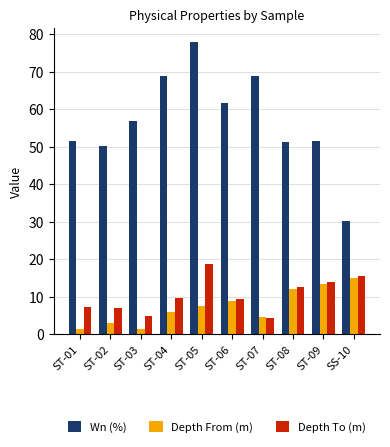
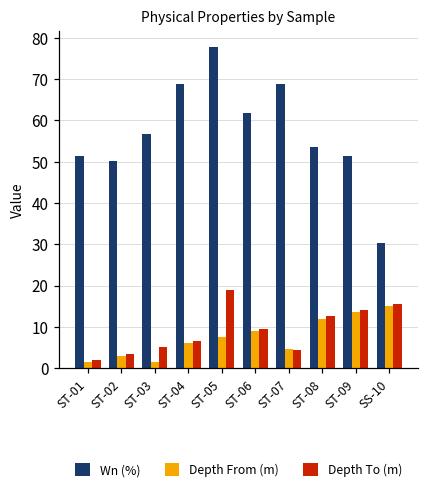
  {
    "Wn (%)": {
      "ST-01": 51,
      "ST-02": 50,
      "ST-03": 57,
      "ST-04": 69,
      "ST-05": 78,
      "ST-06": 62,
      "ST-07": 69,
-     "ST-08": 51,
+     "ST-08": 54,
      "ST-09": 51,
      "SS-10": 30
    },
    "Depth From (m)": {
      "ST-01": 2,
      "ST-02": 3,
      "ST-03": 1,
      "ST-04": 6,
      "ST-05": 8,
      "ST-06": 9,
      "ST-07": 5,
      "ST-08": 12,
      "ST-09": 14,
      "SS-10": 15
    },
    "Depth To (m)": {
-     "ST-01": 7,
-     "ST-02": 7,
+     "ST-01": 2,
+     "ST-02": 4,
      "ST-03": 5,
-     "ST-04": 10,
+     "ST-04": 7,
      "ST-05": 19,
      "ST-06": 10,
      "ST-07": 4,
      "ST-08": 13,
      "ST-09": 14,
      "SS-10": 15
    }
  }
